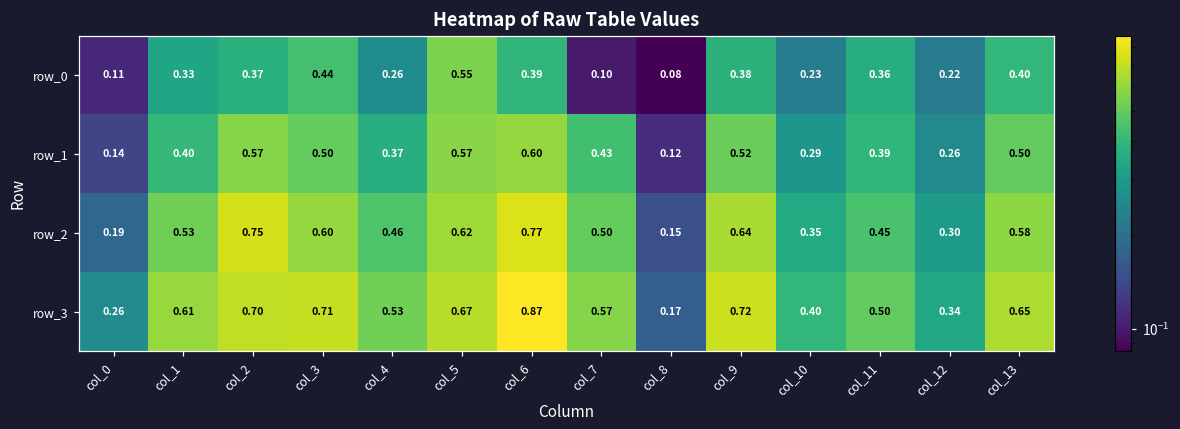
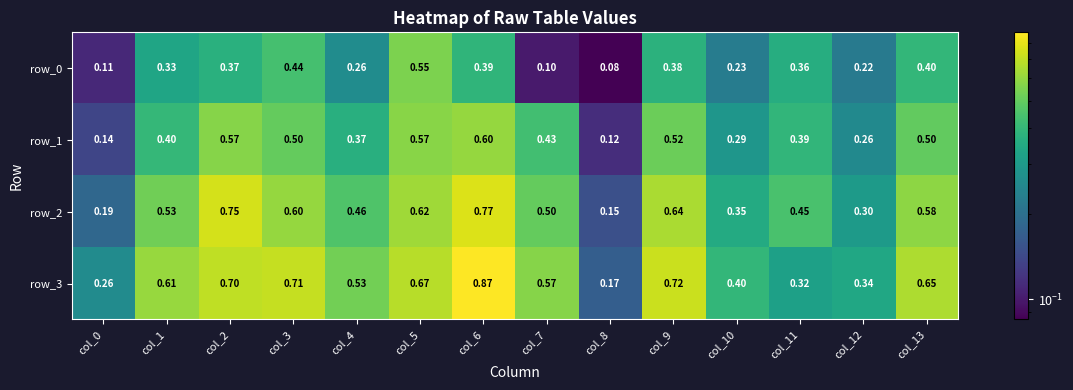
  {
    "row_0": {
      "col_0": 0.11,
      "col_1": 0.33,
      "col_2": 0.37,
      "col_3": 0.44,
      "col_4": 0.26,
      "col_5": 0.55,
      "col_6": 0.39,
      "col_7": 0.10,
      "col_8": 0.08,
      "col_9": 0.38,
      "col_10": 0.23,
      "col_11": 0.36,
      "col_12": 0.22,
      "col_13": 0.40
    },
    "row_1": {
      "col_0": 0.14,
      "col_1": 0.40,
      "col_2": 0.57,
      "col_3": 0.50,
      "col_4": 0.37,
      "col_5": 0.57,
      "col_6": 0.60,
      "col_7": 0.43,
      "col_8": 0.12,
      "col_9": 0.52,
      "col_10": 0.29,
      "col_11": 0.39,
      "col_12": 0.26,
      "col_13": 0.50
    },
    "row_2": {
      "col_0": 0.19,
      "col_1": 0.53,
      "col_2": 0.75,
      "col_3": 0.60,
      "col_4": 0.46,
      "col_5": 0.62,
      "col_6": 0.77,
      "col_7": 0.50,
      "col_8": 0.15,
      "col_9": 0.64,
      "col_10": 0.35,
      "col_11": 0.45,
      "col_12": 0.30,
      "col_13": 0.58
    },
    "row_3": {
      "col_0": 0.26,
      "col_1": 0.61,
      "col_2": 0.70,
      "col_3": 0.71,
      "col_4": 0.53,
      "col_5": 0.67,
      "col_6": 0.87,
      "col_7": 0.57,
      "col_8": 0.17,
      "col_9": 0.72,
      "col_10": 0.40,
-     "col_11": 0.50,
+     "col_11": 0.32,
      "col_12": 0.34,
      "col_13": 0.65
    }
  }
